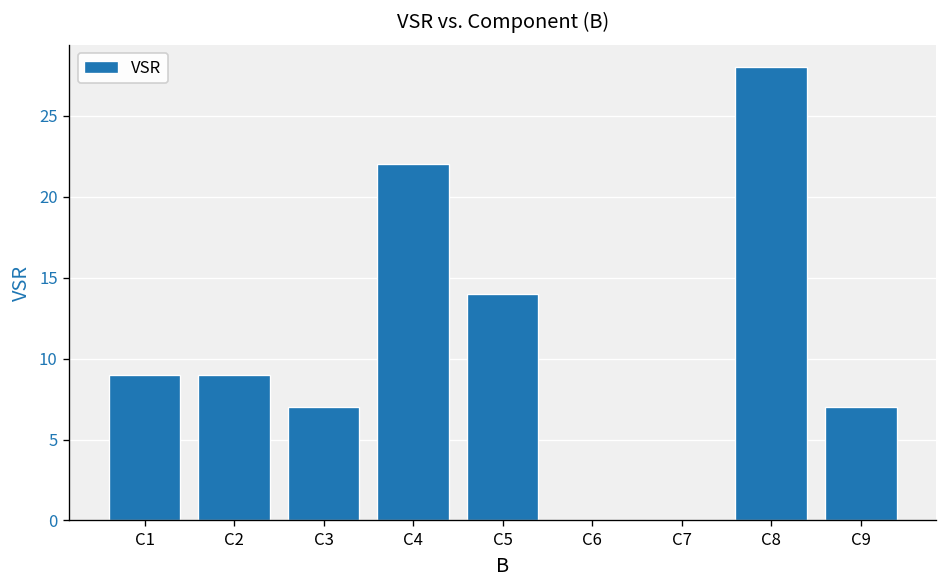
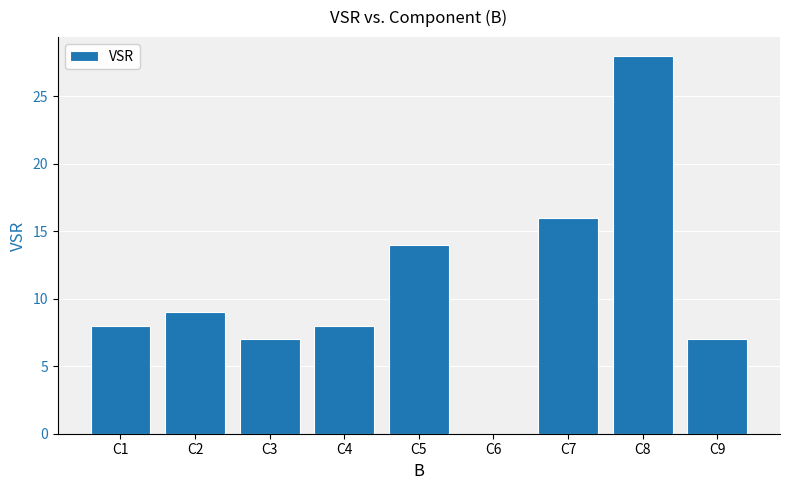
  {
-   "C1": 9,
+   "C1": 8,
    "C2": 9,
    "C3": 7,
-   "C4": 22,
+   "C4": 8,
    "C5": 14,
    "C6": 0,
-   "C7": 0,
+   "C7": 16,
    "C8": 28,
    "C9": 7
  }
